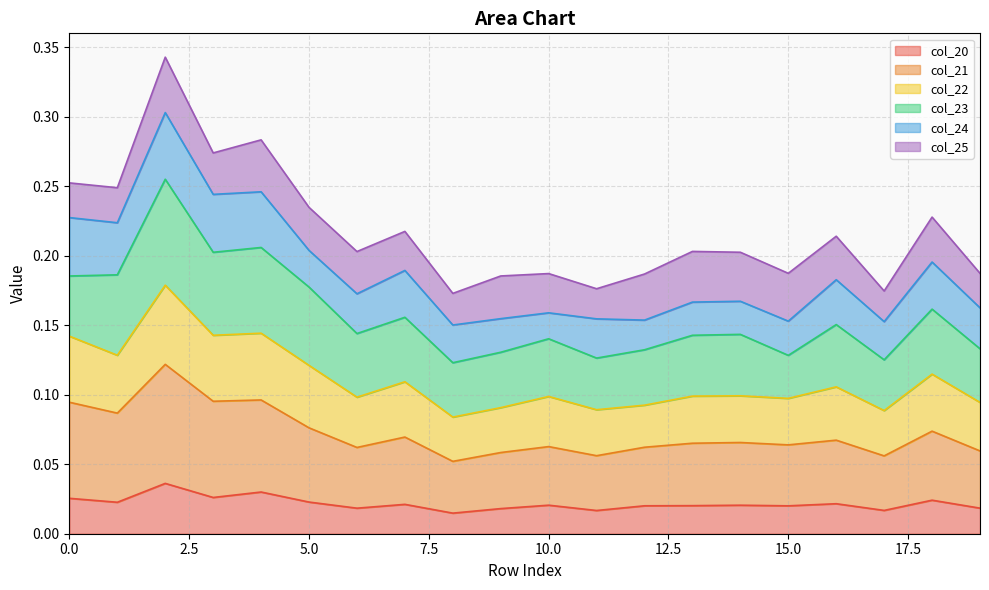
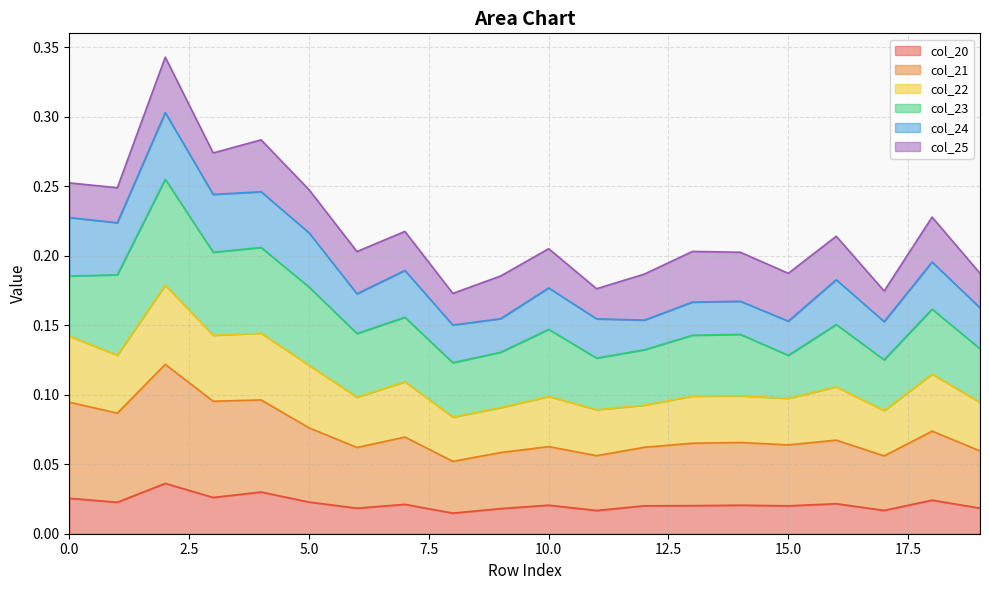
  {
    "col_23": {
      "0.0": 0.043,
      "5.0": 0.056,
-     "10.0": 0.042,
+     "10.0": 0.048,
      "15.0": 0.031
    },
    "col_24": {
      "0.0": 0.042,
-     "5.0": 0.026,
-     "10.0": 0.019,
+     "5.0": 0.039,
+     "10.0": 0.030,
      "15.0": 0.025
    },
    "col_25": {
      "0.0": 0.025,
      "5.0": 0.031,
      "10.0": 0.028,
      "15.0": 0.034
    }
  }
